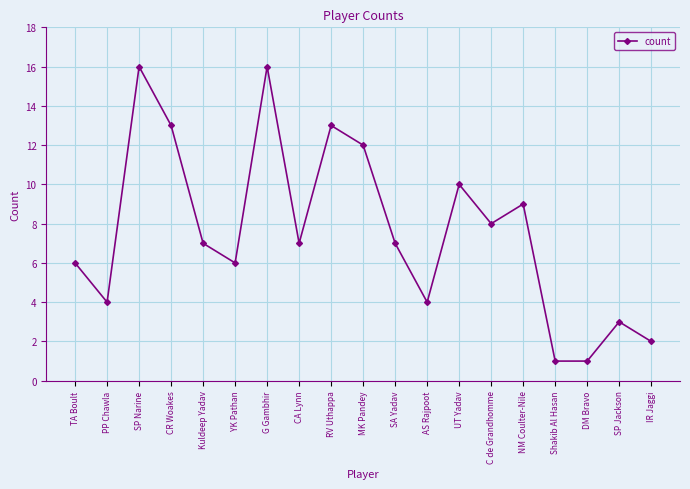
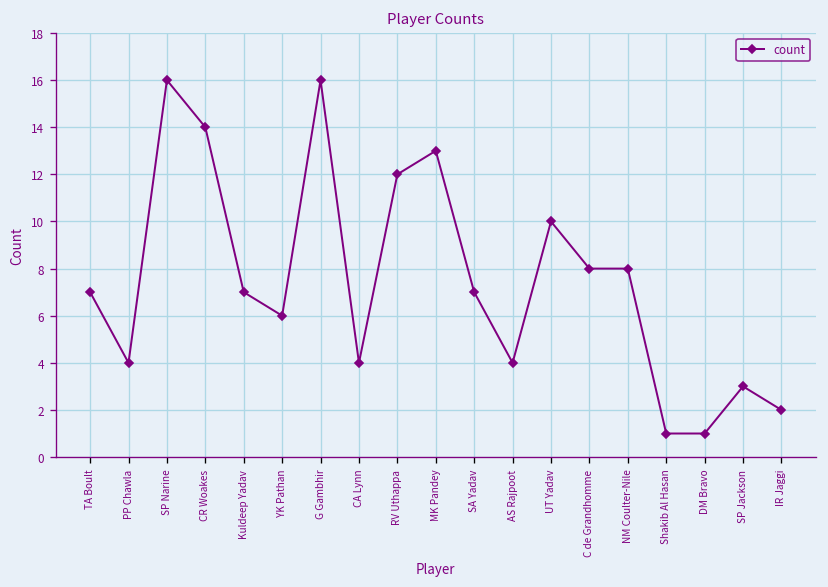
  {
-   "TA Boult": 6,
+   "TA Boult": 7,
    "PP Chawla": 4,
    "SP Narine": 16,
-   "CR Woakes": 13,
+   "CR Woakes": 14,
    "Kuldeep Yadav": 7,
    "YK Pathan": 6,
    "G Gambhir": 16,
-   "CA Lynn": 7,
-   "RV Uthappa": 13,
-   "MK Pandey": 12,
+   "CA Lynn": 4,
+   "RV Uthappa": 12,
+   "MK Pandey": 13,
    "SA Yadav": 7,
    "AS Rajpoot": 4,
    "UT Yadav": 10,
    "C de Grandhomme": 8,
-   "NM Coulter-Nile": 9,
+   "NM Coulter-Nile": 8,
    "Shakib Al Hasan": 1,
    "DM Bravo": 1,
    "SP Jackson": 3,
    "IR Jaggi": 2
  }
